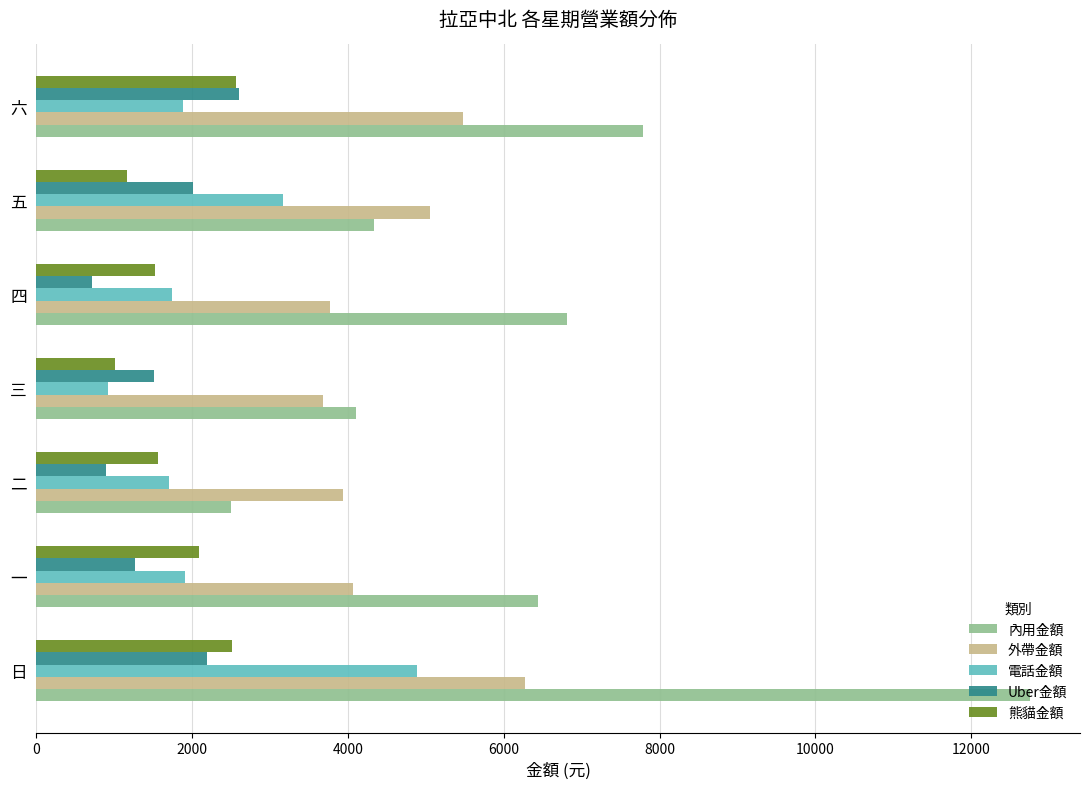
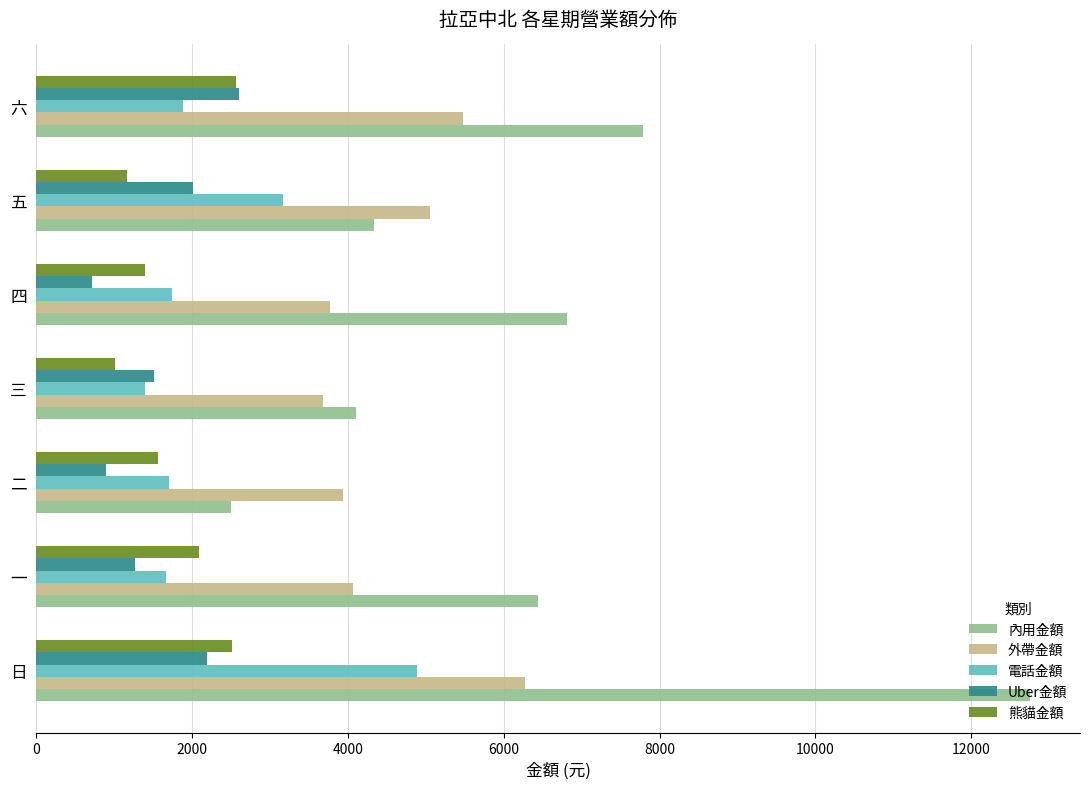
  {
    "電話金額": {
      "六": 1900,
      "五": 3200,
      "四": 1700,
-     "三": 900,
+     "三": 1400,
      "二": 1700,
-     "一": 1900,
+     "一": 1700,
      "日": 4900
    },
    "Uber金額": {
      "六": 2600,
      "五": 2000,
      "四": 700,
      "三": 1500,
      "二": 900,
      "一": 1300,
      "日": 2200
    },
    "熊貓金額": {
      "六": 2600,
      "五": 1200,
-     "四": 1500,
+     "四": 1400,
      "三": 1000,
      "二": 1600,
      "一": 2100,
      "日": 2500
    }
  }
